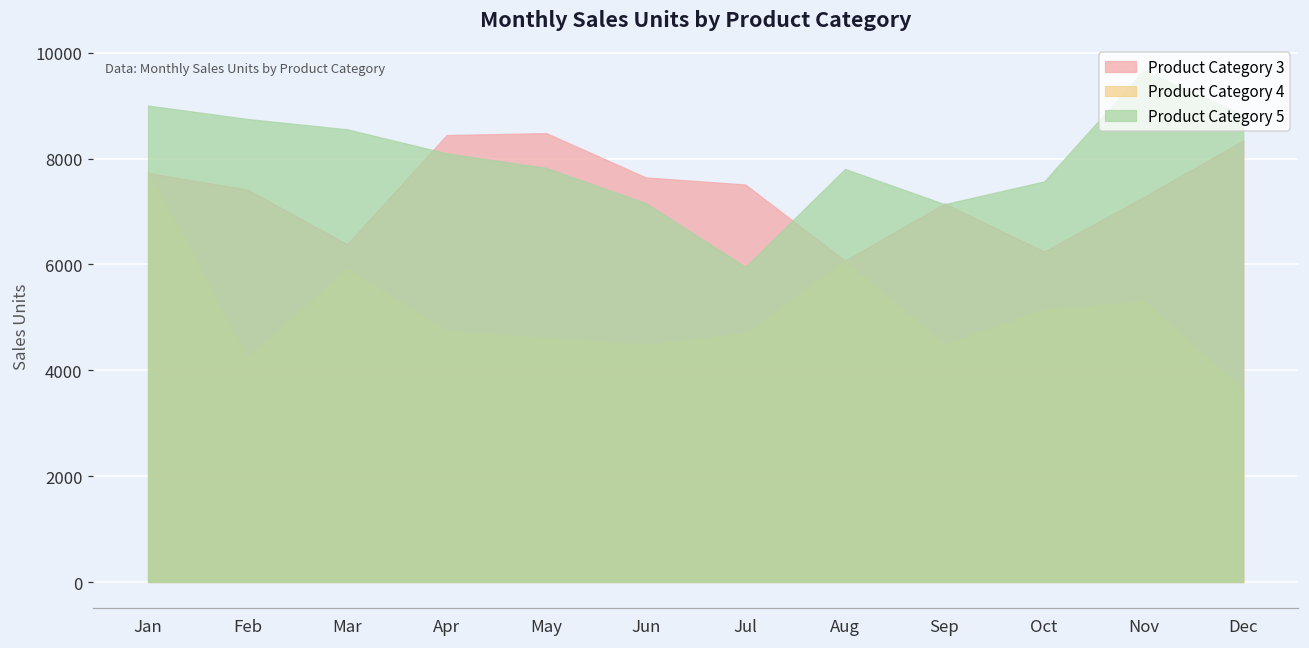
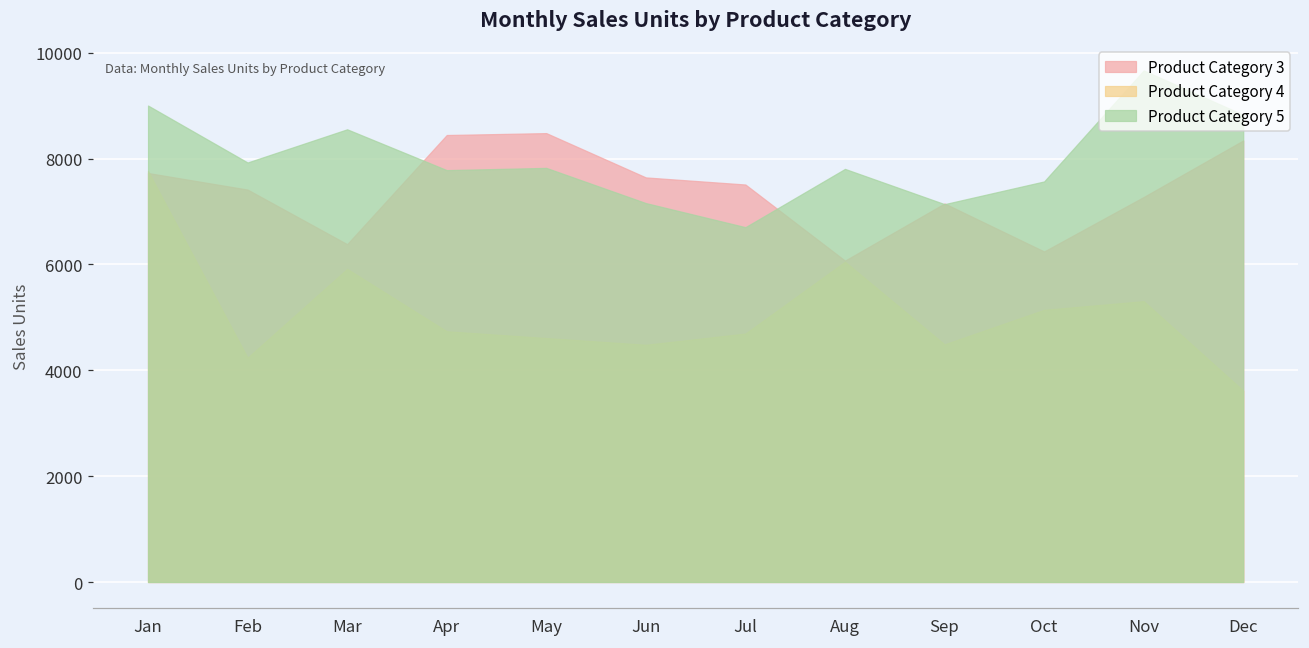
  {
    "Product Category 5": {
      "Jan": 9000,
-     "Feb": 8700,
+     "Feb": 7900,
      "Mar": 8600,
-     "Apr": 8100,
+     "Apr": 7800,
      "May": 7800,
      "Jun": 7200,
-     "Jul": 6000,
+     "Jul": 6700,
      "Aug": 7800,
      "Oct": 7600
    }
  }
